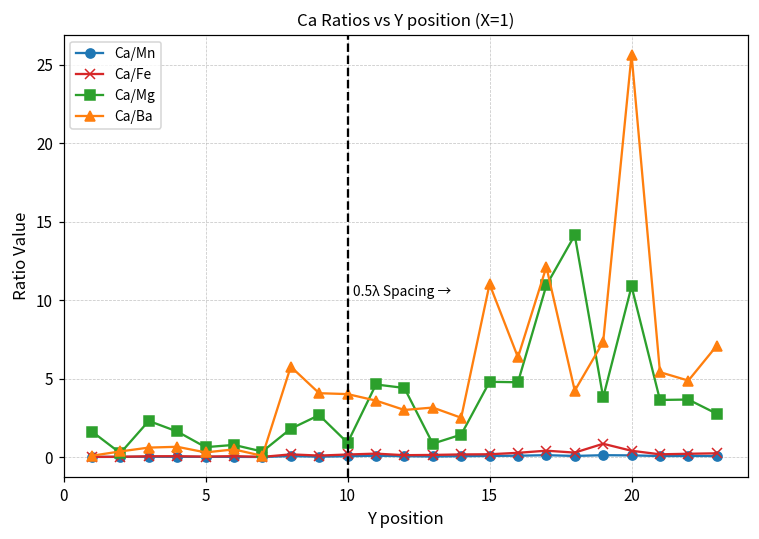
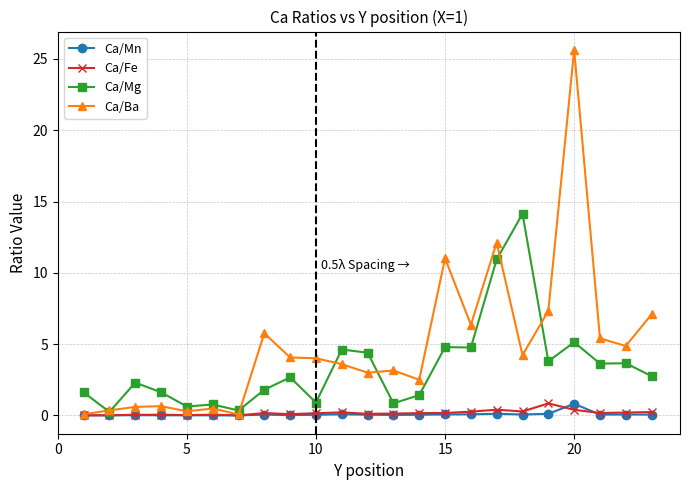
  {
    "Ca/Mn": {
-     "20": 0.1
+     "20": 0.8
    },
    "Ca/Fe": {
      "20": 0.4
    },
    "Ca/Mg": {
      "5": 0.6,
      "10": 0.9,
      "15": 4.8,
-     "20": 10.9
+     "20": 5.1
    },
    "Ca/Ba": {
      "5": 0.3,
      "10": 4.0,
      "15": 11.0,
      "20": 25.6
    }
  }
